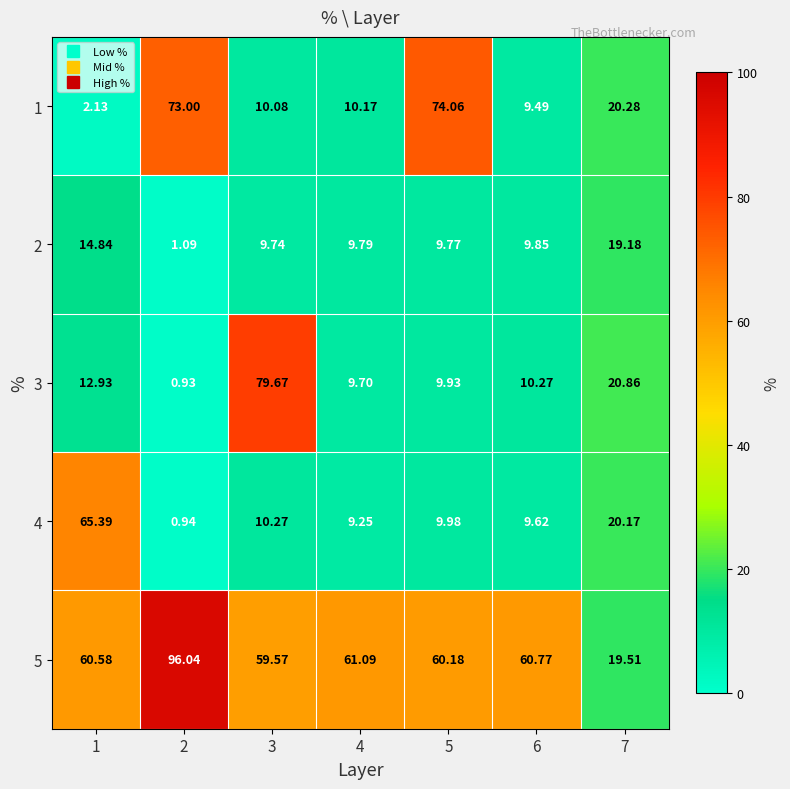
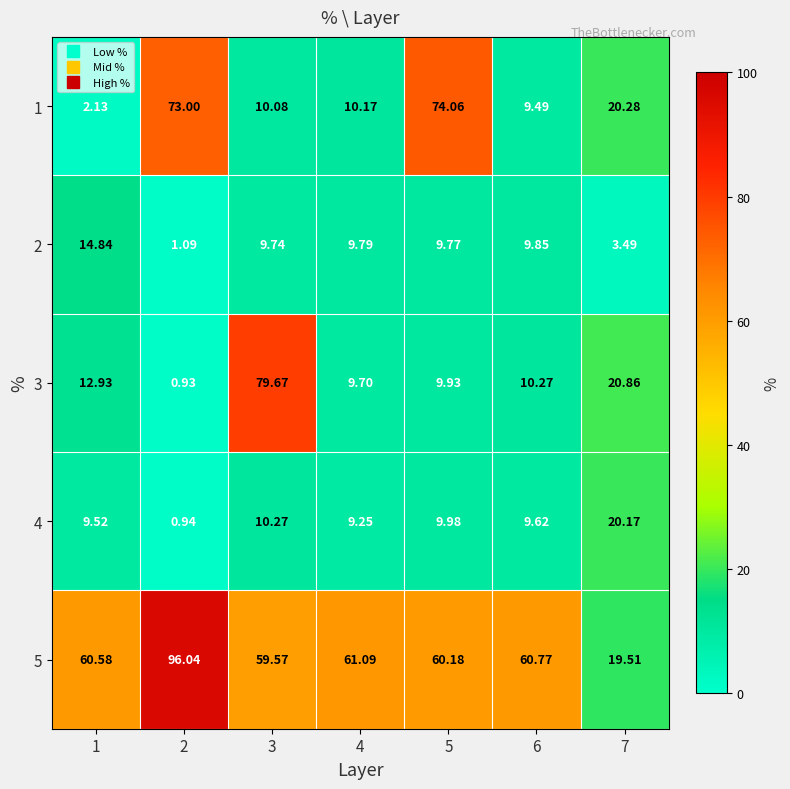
  {
    "1": {
      "1": 2.13,
      "2": 73.00,
      "3": 10.08,
      "4": 10.17,
      "5": 74.06,
      "6": 9.49,
      "7": 20.28
    },
    "2": {
      "1": 14.84,
      "2": 1.09,
      "3": 9.74,
      "4": 9.79,
      "5": 9.77,
      "6": 9.85,
-     "7": 19.18
+     "7": 3.49
    },
    "3": {
      "1": 12.93,
      "2": 0.93,
      "3": 79.67,
      "4": 9.70,
      "5": 9.93,
      "6": 10.27,
      "7": 20.86
    },
    "4": {
-     "1": 65.39,
+     "1": 9.52,
      "2": 0.94,
      "3": 10.27,
      "4": 9.25,
      "5": 9.98,
      "6": 9.62,
      "7": 20.17
    },
    "5": {
      "1": 60.58,
      "2": 96.04,
      "3": 59.57,
      "4": 61.09,
      "5": 60.18,
      "6": 60.77,
      "7": 19.51
    }
  }
